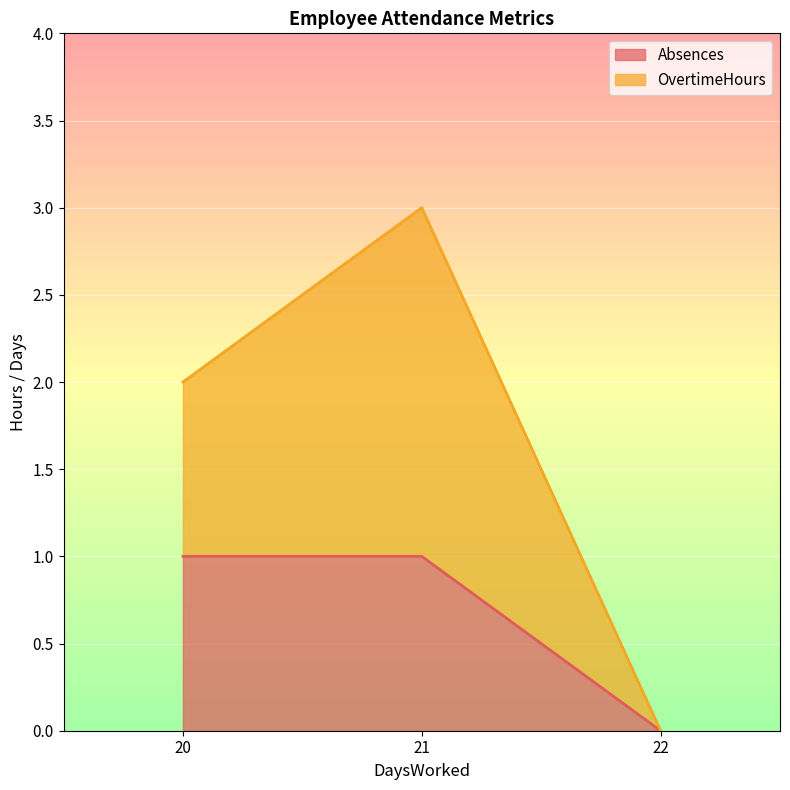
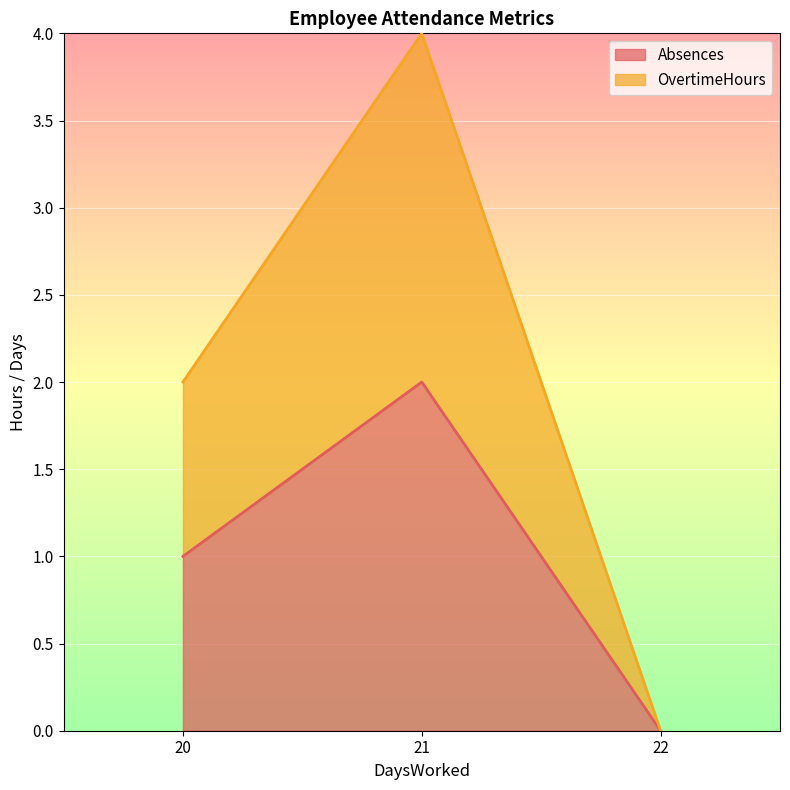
  {
    "Absences": {
      "20": 1,
-     "21": 1
+     "21": 2
    },
    "OvertimeHours": {
      "20": 2
    }
  }
